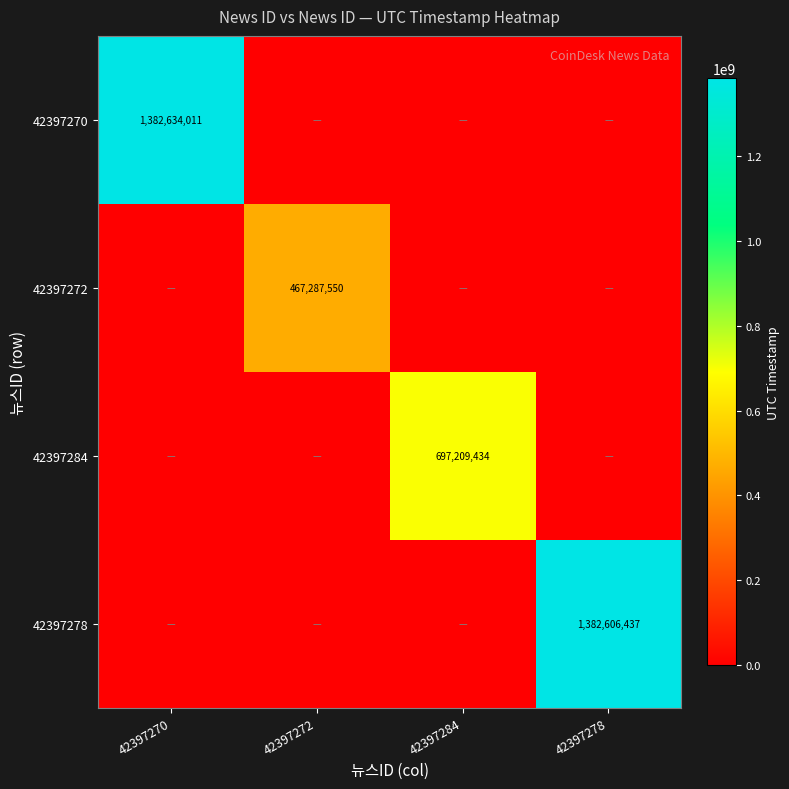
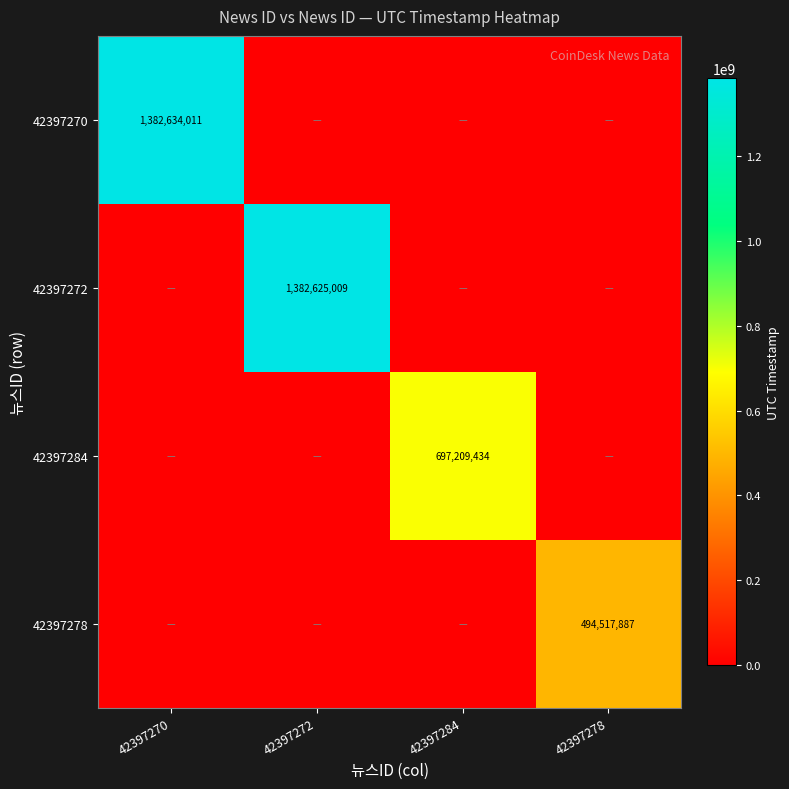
  {
    "42397270": {
      "42397270": "1,382,634,011"
    },
    "42397272": {
-     "42397272": "467,287,550"
+     "42397272": "1,382,625,009"
    },
    "42397284": {
      "42397284": "697,209,434"
    },
    "42397278": {
-     "42397278": "1,382,606,437"
+     "42397278": "494,517,887"
    }
  }
